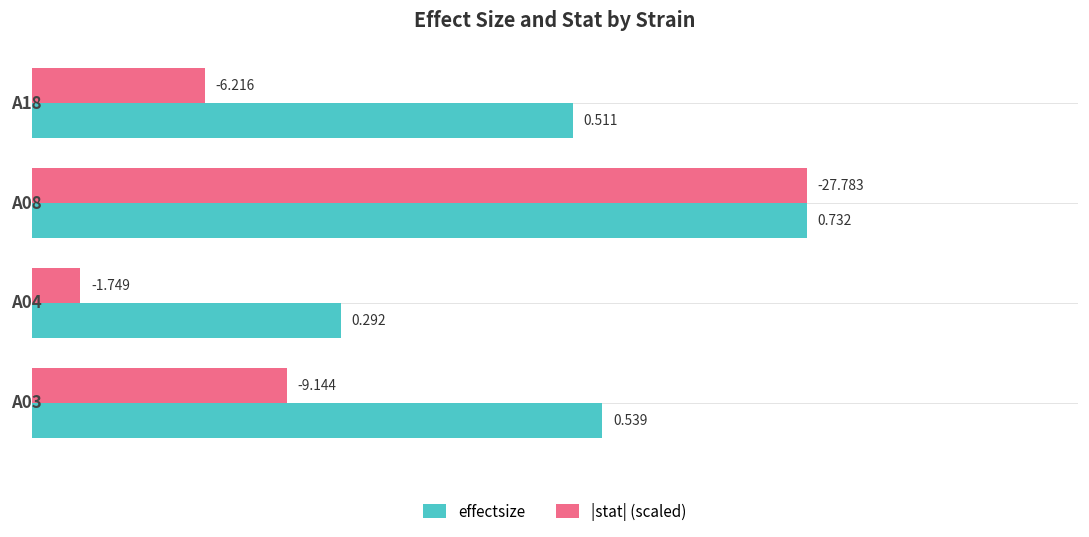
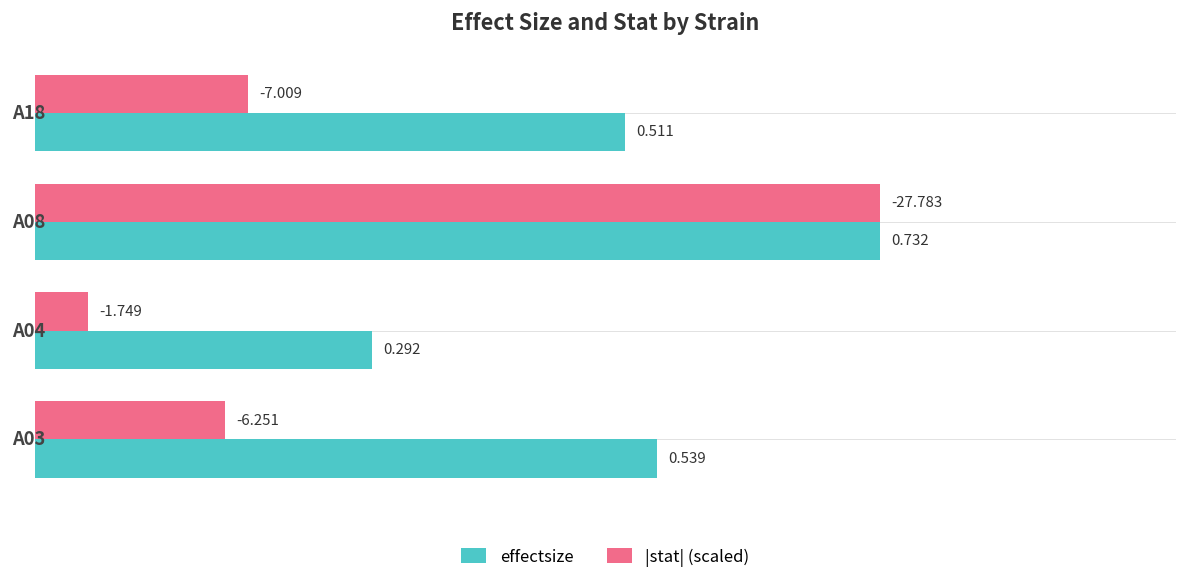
  {
    "effectsize": {
      "A18": 0.511,
      "A08": 0.732,
      "A04": 0.292,
      "A03": 0.539
    },
    "|stat| (scaled)": {
-     "A18": -6.216,
-     "A03": -9.144
+     "A18": -7.009,
+     "A03": -6.251
    }
  }
